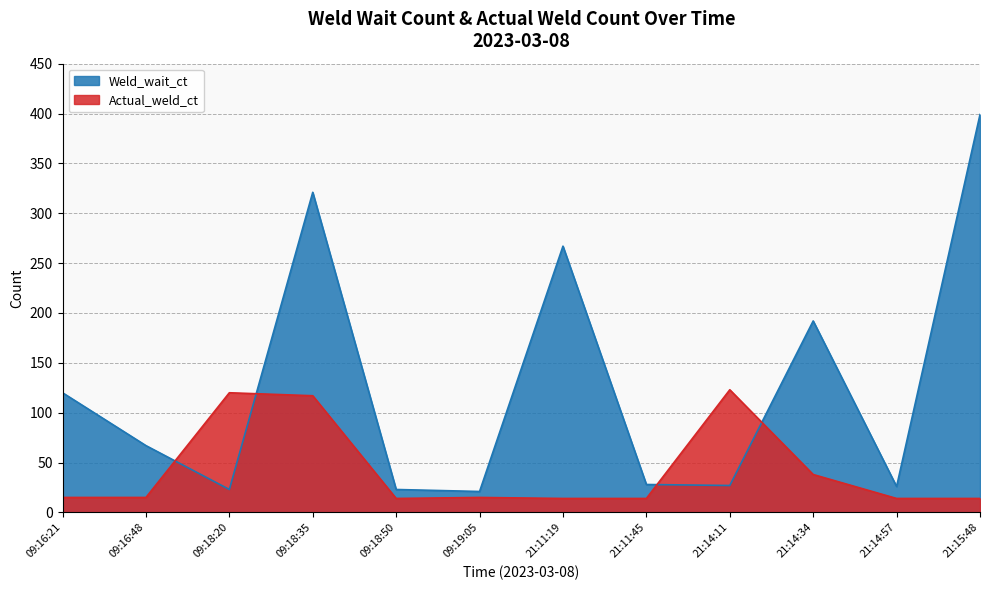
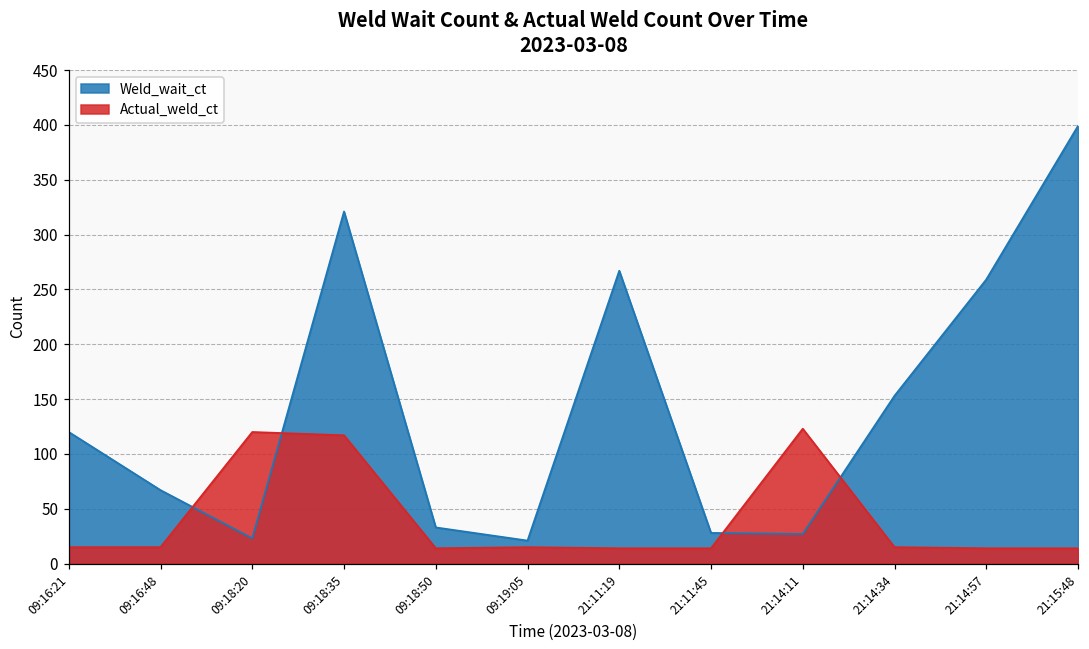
  {
    "Weld_wait_ct": {
      "09:16:21": 120,
      "09:16:48": 70,
      "09:18:20": 20,
      "09:18:35": 320,
-     "09:18:50": 20,
+     "09:18:50": 30,
      "09:19:05": 20,
      "21:11:19": 270,
      "21:11:45": 30,
      "21:14:11": 30,
-     "21:14:34": 190,
-     "21:14:57": 30,
+     "21:14:34": 150,
+     "21:14:57": 260,
      "21:15:48": 400
    },
    "Actual_weld_ct": {
      "09:16:21": 20,
      "09:16:48": 20,
      "09:18:20": 120,
      "09:18:35": 120,
      "09:18:50": 10,
      "09:19:05": 20,
      "21:11:19": 10,
      "21:11:45": 10,
      "21:14:11": 120,
-     "21:14:34": 40,
+     "21:14:34": 20,
      "21:14:57": 10,
      "21:15:48": 10
    }
  }
